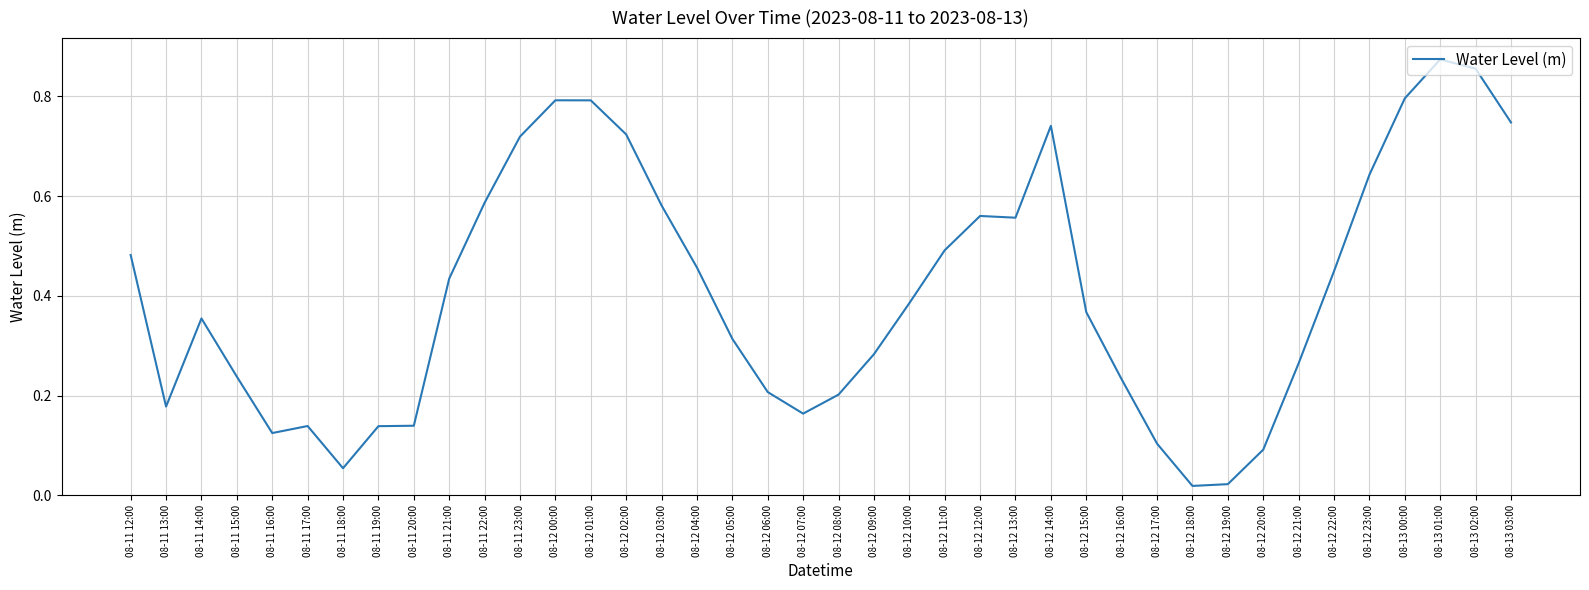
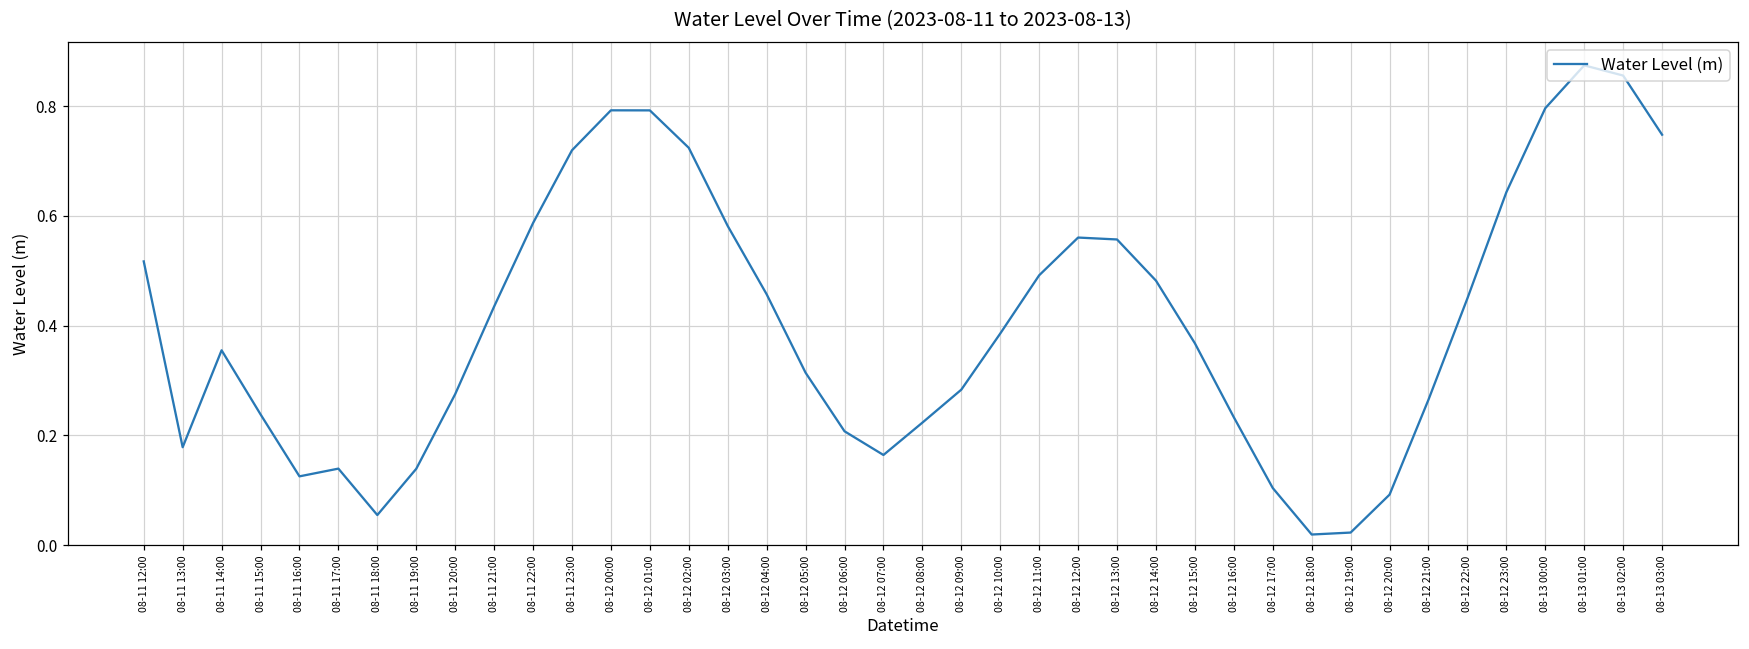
  {
-   "08-11 12:00": 0.48,
+   "08-11 12:00": 0.52,
    "08-11 13:00": 0.18,
    "08-11 14:00": 0.35,
    "08-11 15:00": 0.24,
    "08-11 16:00": 0.13,
    "08-11 17:00": 0.14,
    "08-11 18:00": 0.05,
    "08-11 19:00": 0.14,
-   "08-11 20:00": 0.14,
+   "08-11 20:00": 0.27,
    "08-11 21:00": 0.43,
    "08-11 22:00": 0.59,
    "08-11 23:00": 0.72,
    "08-12 00:00": 0.79,
    "08-12 01:00": 0.79,
    "08-12 02:00": 0.72,
    "08-12 03:00": 0.58,
    "08-12 04:00": 0.46,
    "08-12 05:00": 0.31,
    "08-12 06:00": 0.21,
    "08-12 07:00": 0.16,
-   "08-12 08:00": 0.20,
+   "08-12 08:00": 0.22,
    "08-12 09:00": 0.28,
    "08-12 10:00": 0.39,
    "08-12 11:00": 0.49,
    "08-12 12:00": 0.56,
    "08-12 13:00": 0.56,
-   "08-12 14:00": 0.74,
+   "08-12 14:00": 0.48,
    "08-12 15:00": 0.37,
    "08-12 16:00": 0.23,
    "08-12 17:00": 0.10,
    "08-12 18:00": 0.02,
    "08-12 19:00": 0.02,
    "08-12 20:00": 0.09,
    "08-12 21:00": 0.26,
    "08-12 22:00": 0.45,
    "08-12 23:00": 0.64,
    "08-13 00:00": 0.80,
    "08-13 03:00": 0.75
  }
